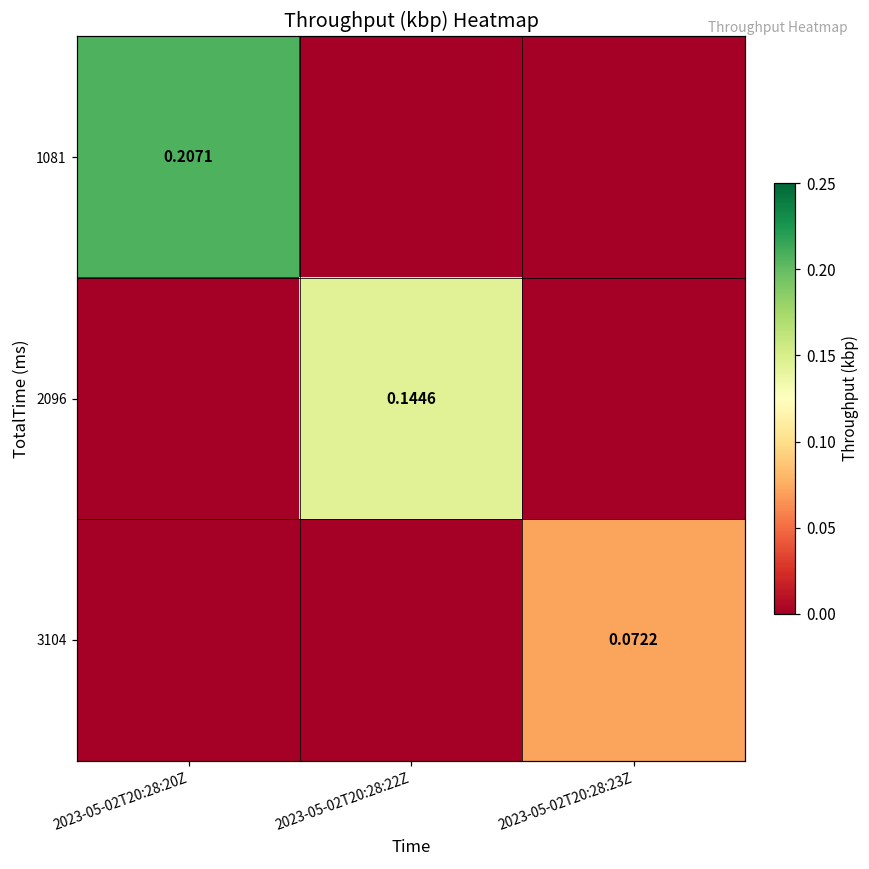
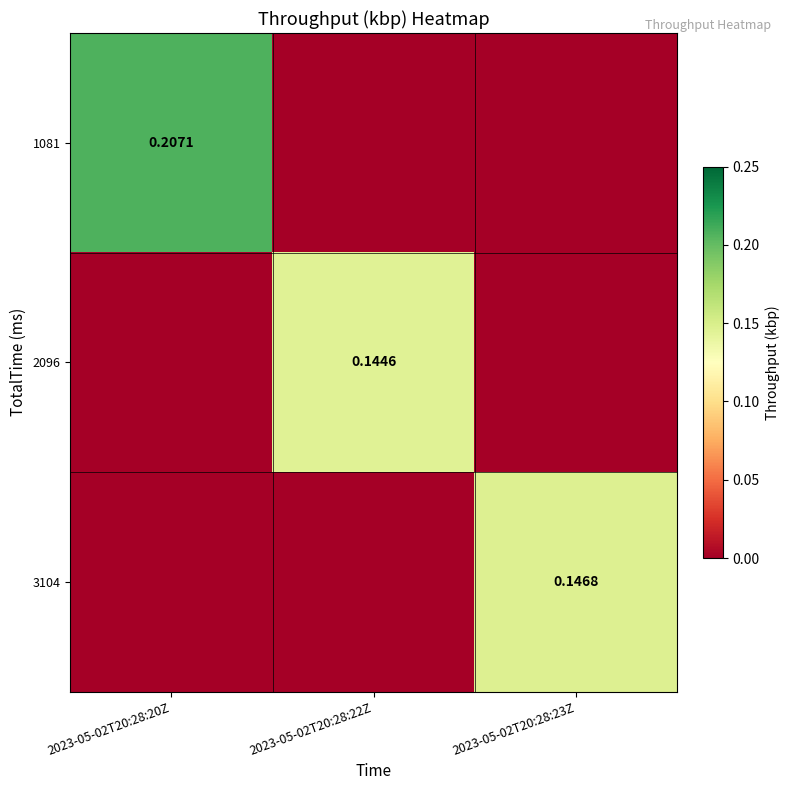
  {
    "1081": {
      "2023-05-02T20:28:20Z": 0.2071
    },
    "2096": {
      "2023-05-02T20:28:22Z": 0.1446
    },
    "3104": {
-     "2023-05-02T20:28:23Z": 0.0722
+     "2023-05-02T20:28:23Z": 0.1468
    }
  }
